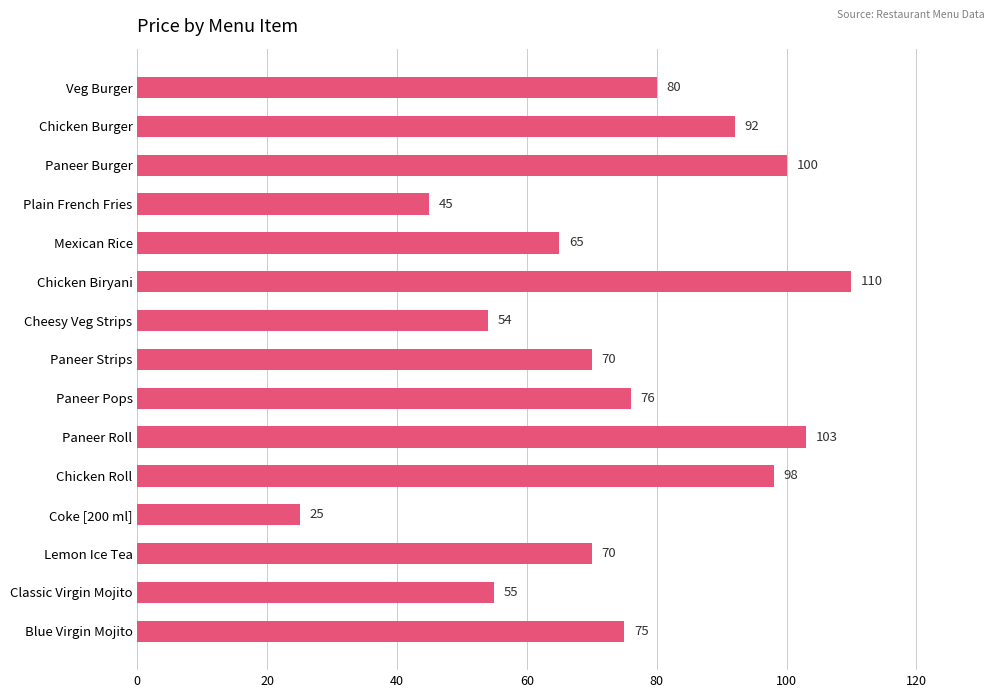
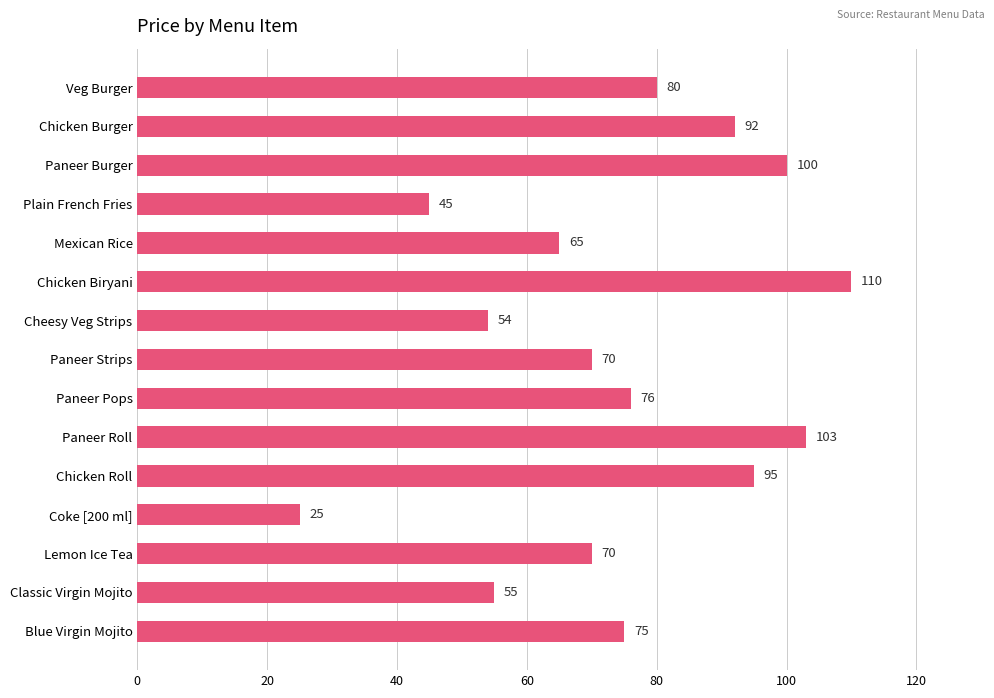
  {
    "Veg Burger": 80,
    "Chicken Burger": 92,
    "Paneer Burger": 100,
    "Plain French Fries": 45,
    "Mexican Rice": 65,
    "Chicken Biryani": 110,
    "Cheesy Veg Strips": 54,
    "Paneer Strips": 70,
    "Paneer Pops": 76,
    "Paneer Roll": 103,
-   "Chicken Roll": 98,
+   "Chicken Roll": 95,
    "Coke [200 ml]": 25,
    "Lemon Ice Tea": 70,
    "Classic Virgin Mojito": 55,
    "Blue Virgin Mojito": 75
  }
